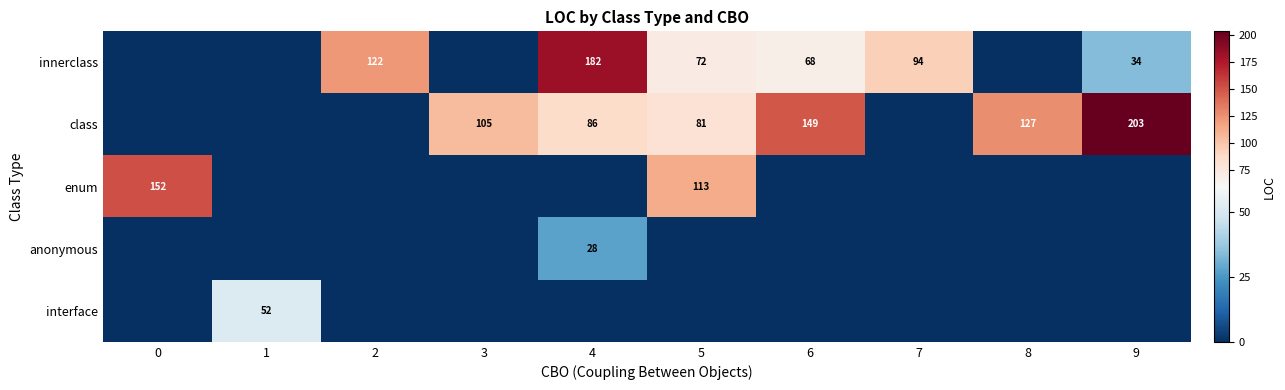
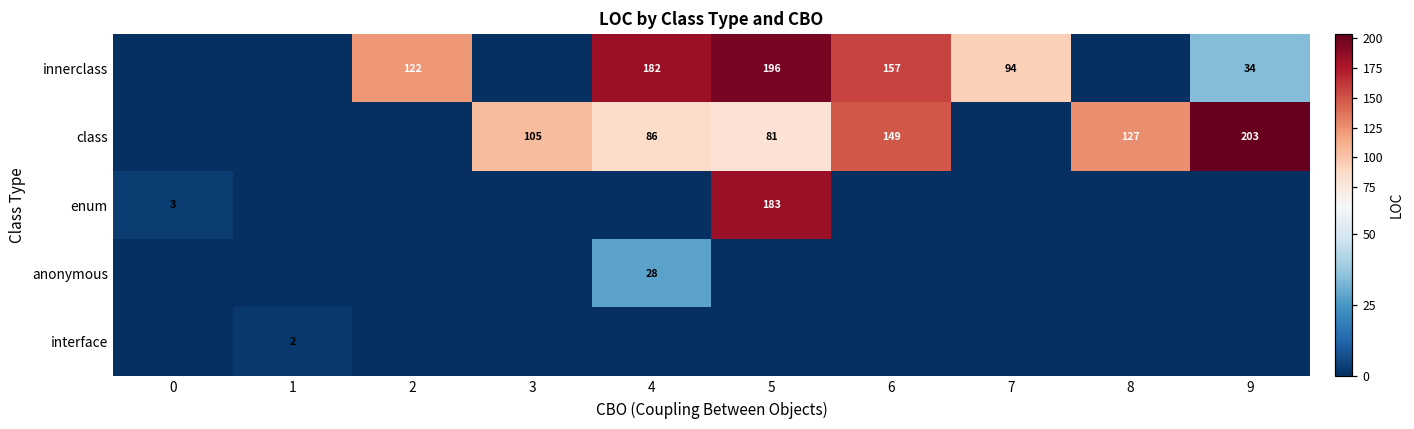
  {
    "innerclass": {
      "2": 122,
      "4": 182,
-     "5": 72,
-     "6": 68,
+     "5": 196,
+     "6": 157,
      "7": 94,
      "9": 34
    },
    "class": {
      "3": 105,
      "4": 86,
      "5": 81,
      "6": 149,
      "8": 127,
      "9": 203
    },
    "enum": {
-     "0": 152,
-     "5": 113
+     "0": 3,
+     "5": 183
    },
    "anonymous": {
      "4": 28
    },
    "interface": {
-     "1": 52
+     "1": 2
    }
  }
